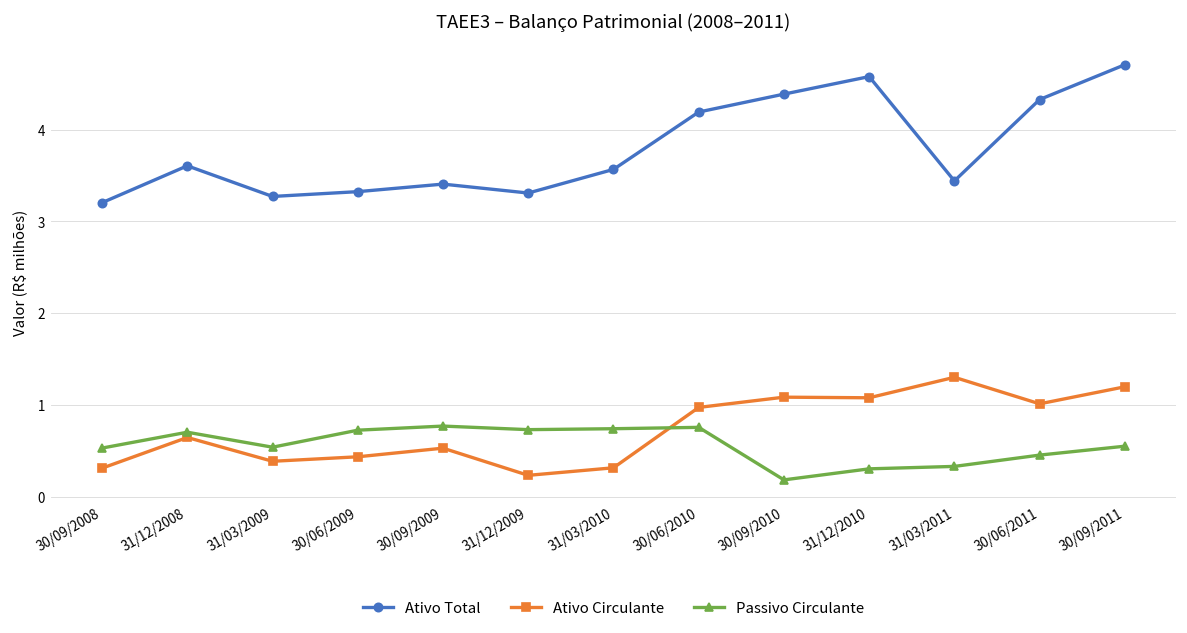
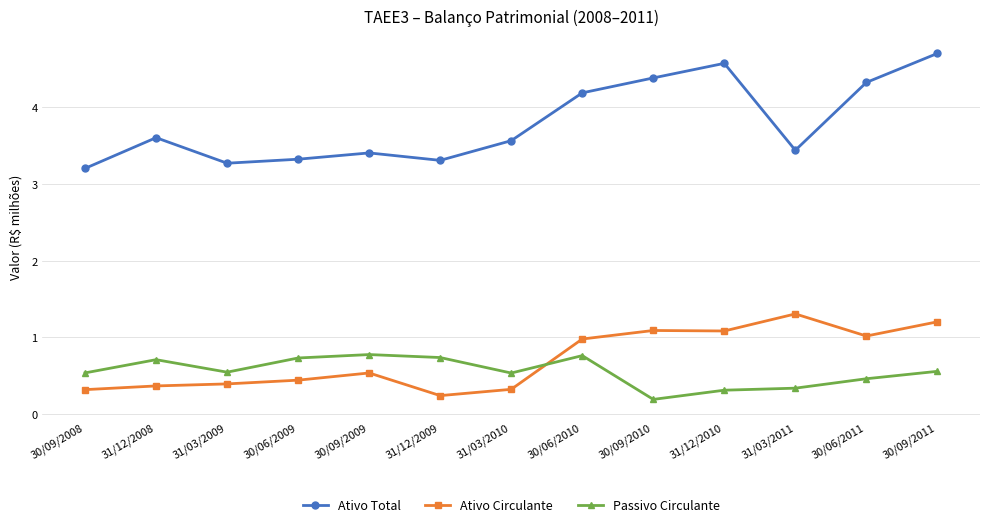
  {
    "Ativo Total": {
      "30/09/2008": 3.2,
      "31/12/2008": 3.6,
      "31/03/2009": 3.3,
      "30/06/2009": 3.3,
      "30/09/2009": 3.4,
      "31/12/2009": 3.3,
      "31/03/2010": 3.6,
      "30/06/2010": 4.2,
      "30/09/2010": 4.4,
      "31/12/2010": 4.6,
      "31/03/2011": 3.4,
      "30/06/2011": 4.3,
      "30/09/2011": 4.7
    },
    "Ativo Circulante": {
      "30/09/2008": 0.3,
-     "31/12/2008": 0.6,
+     "31/12/2008": 0.4,
      "31/03/2009": 0.4,
      "30/06/2009": 0.4,
      "30/09/2009": 0.5,
      "31/12/2009": 0.2,
      "31/03/2010": 0.3,
      "30/06/2010": 1.0,
      "30/09/2010": 1.1,
      "31/12/2010": 1.1,
      "31/03/2011": 1.3,
      "30/06/2011": 1.0,
      "30/09/2011": 1.2
    },
    "Passivo Circulante": {
      "30/09/2008": 0.5,
      "31/12/2008": 0.7,
      "31/03/2009": 0.5,
      "30/06/2009": 0.7,
      "30/09/2009": 0.8,
      "31/12/2009": 0.7,
-     "31/03/2010": 0.7,
+     "31/03/2010": 0.5,
      "30/06/2010": 0.8,
      "30/09/2010": 0.2,
      "31/12/2010": 0.3,
      "31/03/2011": 0.3,
      "30/06/2011": 0.5,
      "30/09/2011": 0.6
    }
  }
